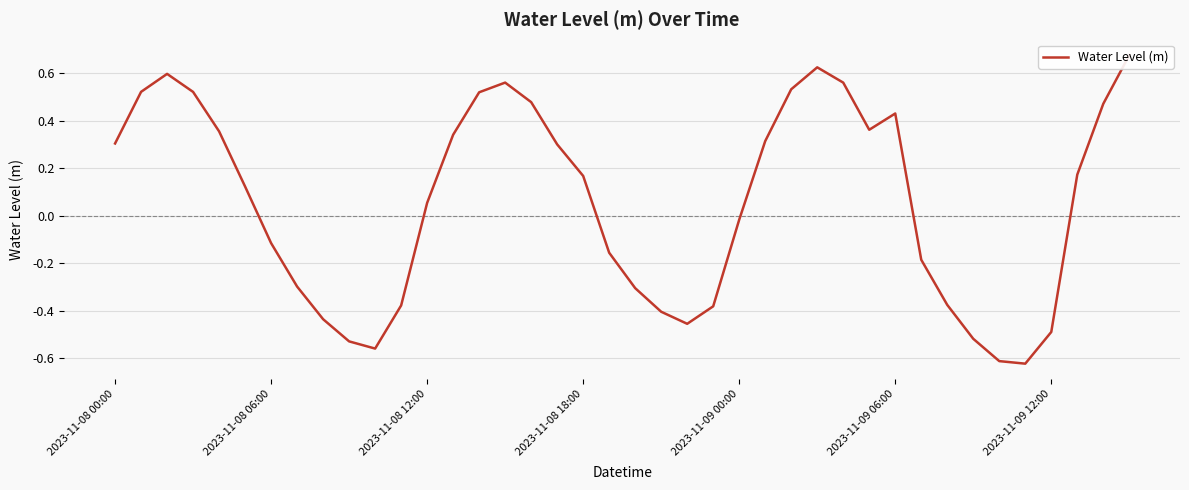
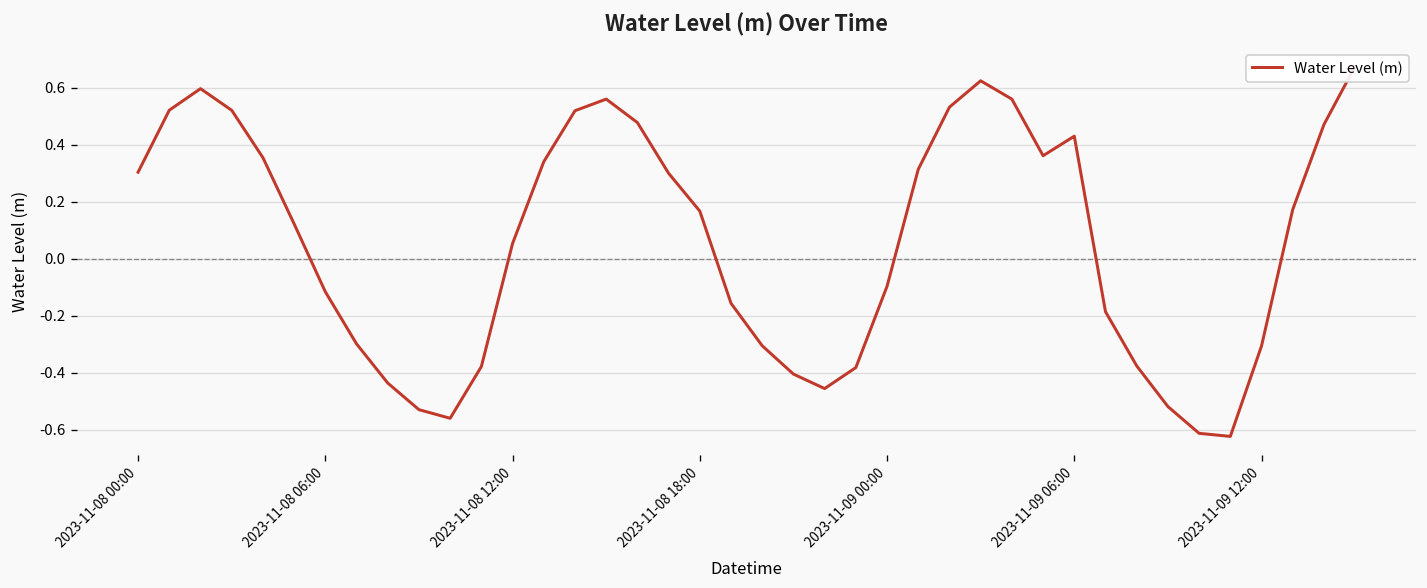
  {
    "2023-11-08 00:00": 0.30,
    "2023-11-08 06:00": -0.12,
    "2023-11-08 12:00": 0.05,
    "2023-11-08 18:00": 0.17,
-   "2023-11-09 00:00": -0.02,
+   "2023-11-09 00:00": -0.10,
    "2023-11-09 06:00": 0.43,
-   "2023-11-09 12:00": -0.49
+   "2023-11-09 12:00": -0.31
  }
